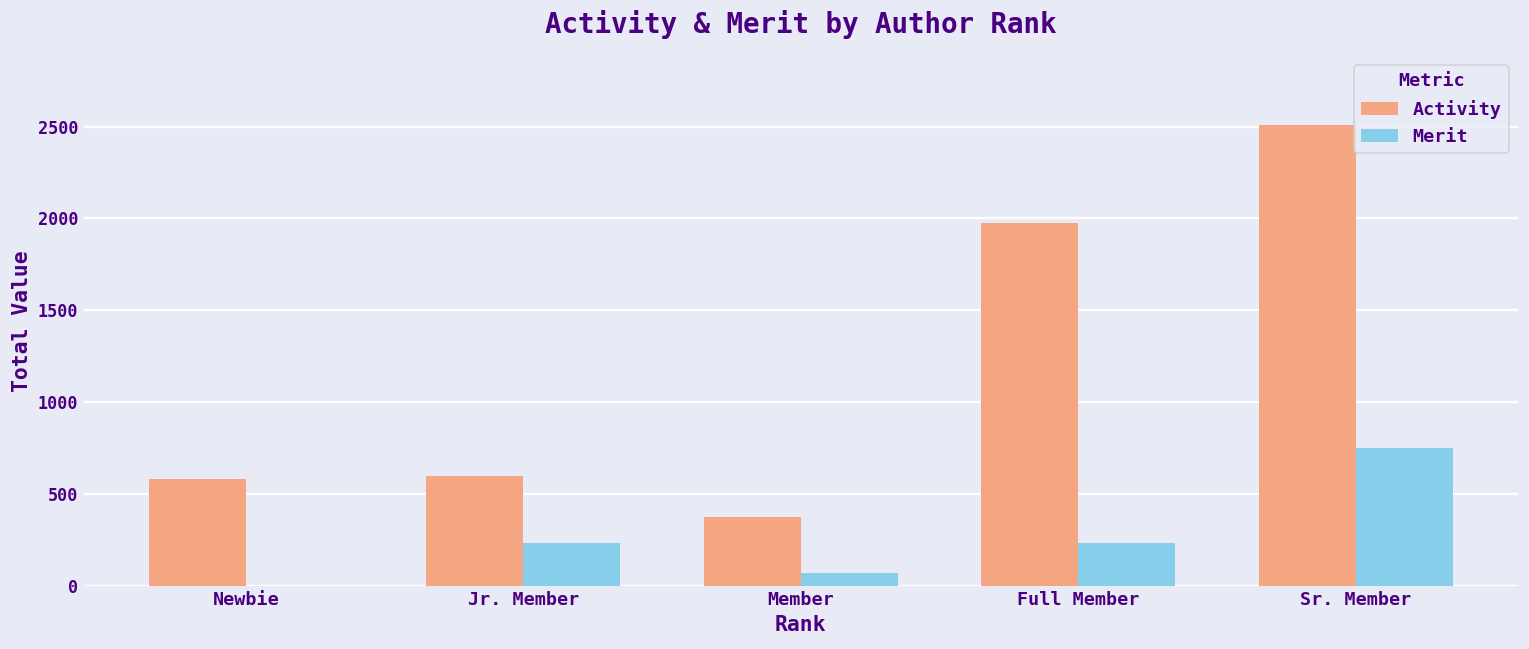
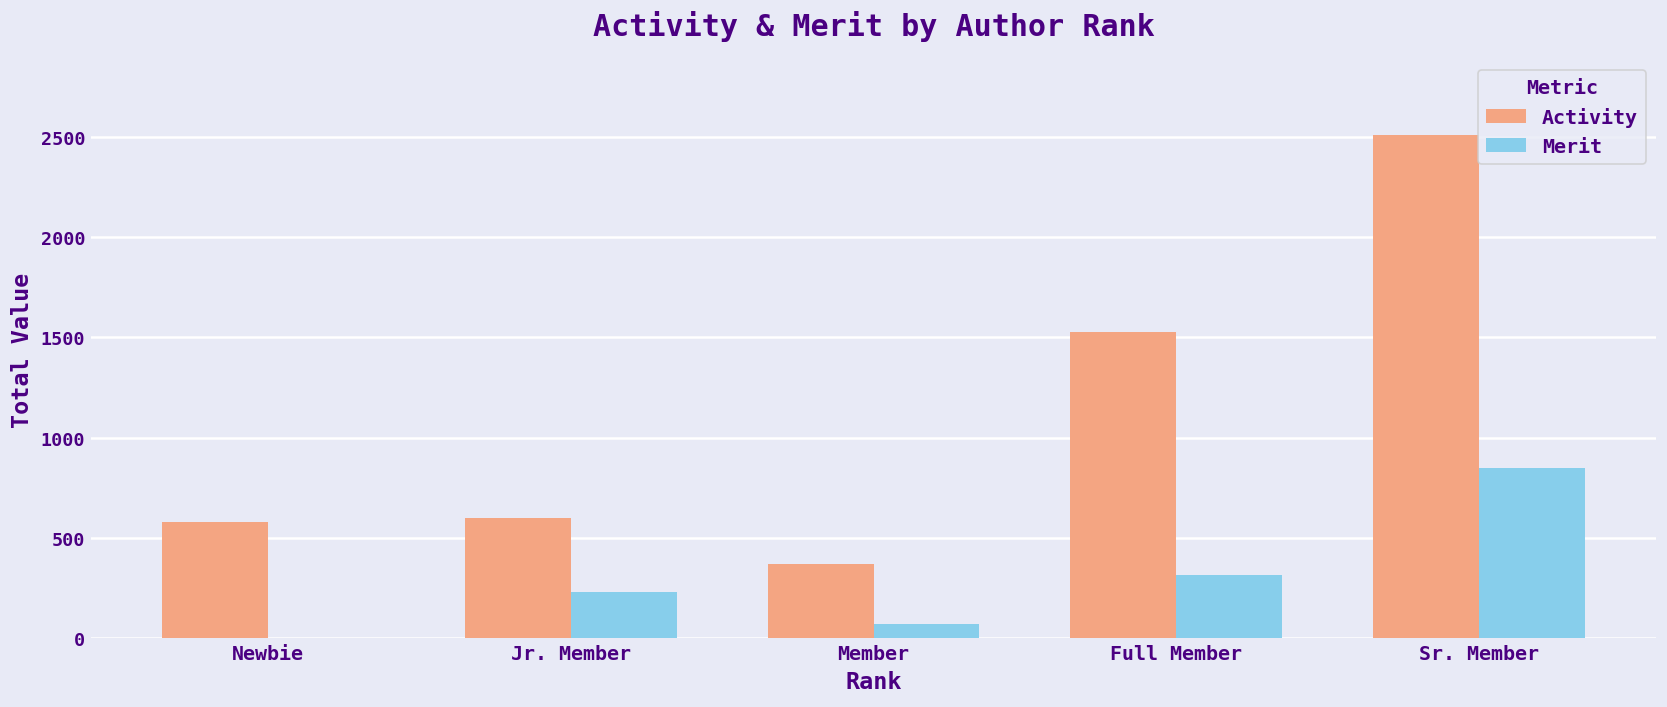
  {
    "Activity": {
      "Newbie": 580,
      "Jr. Member": 600,
      "Member": 370,
-     "Full Member": 1970,
+     "Full Member": 1530,
      "Sr. Member": 2510
    },
    "Merit": {
      "Newbie": 0,
      "Jr. Member": 230,
      "Member": 70,
-     "Full Member": 230,
-     "Sr. Member": 750
+     "Full Member": 310,
+     "Sr. Member": 850
    }
  }
